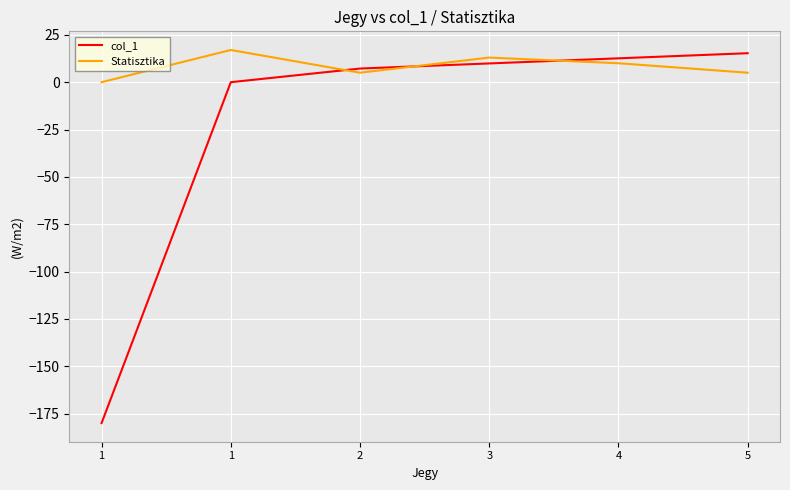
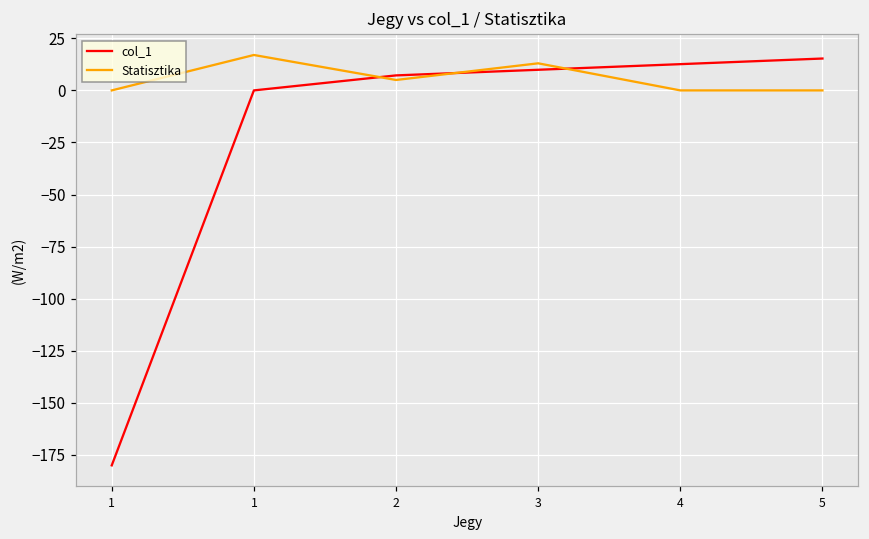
  {
    "col_1": {
      "2": 7,
      "3": 10,
      "4": 13,
      "5": 15
    },
    "Statisztika": {
      "2": 5,
      "3": 13,
-     "4": 10,
-     "5": 5
+     "4": 0,
+     "5": 0
    }
  }
